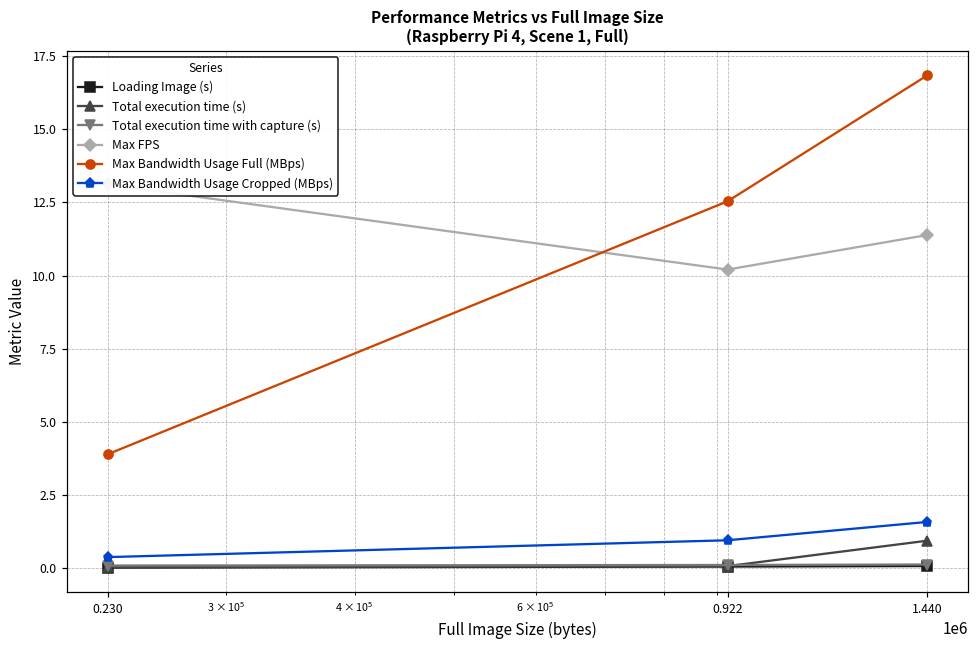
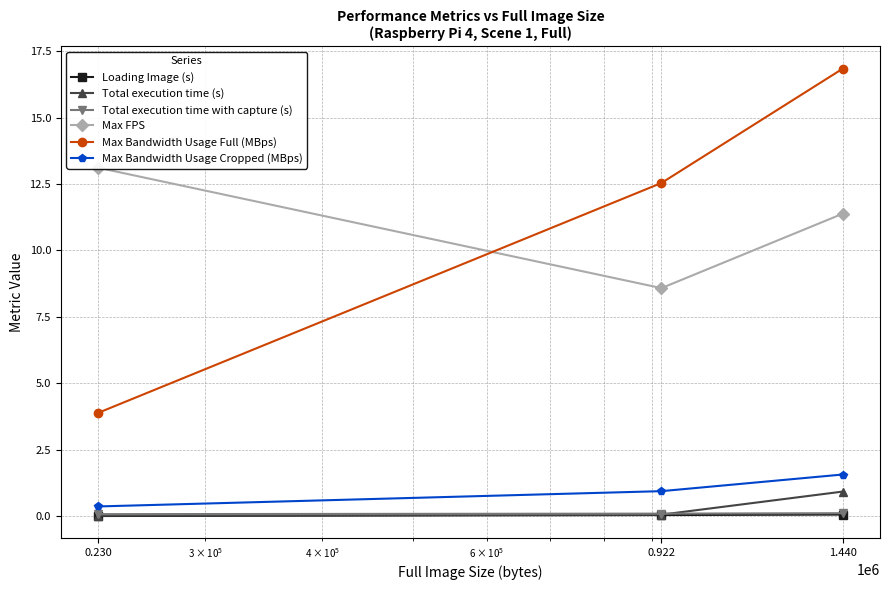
  {
    "Total execution time (s)": {
      "1.440": 0.9
    },
    "Max FPS": {
-     "0.922": 10.2,
+     "0.922": 8.6,
      "1.440": 11.4
    },
    "Max Bandwidth Usage Full (MBps)": {
      "0.230": 3.9,
      "0.922": 12.5,
      "1.440": 16.8
    },
    "Max Bandwidth Usage Cropped (MBps)": {
      "0.230": 0.4,
      "0.922": 0.9,
      "1.440": 1.6
    }
  }
